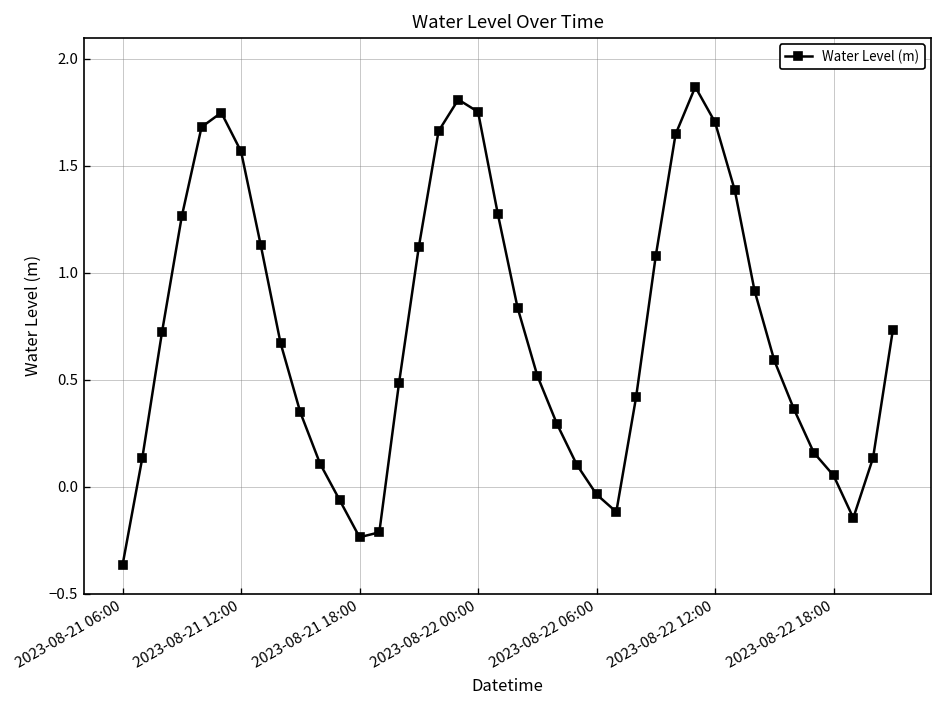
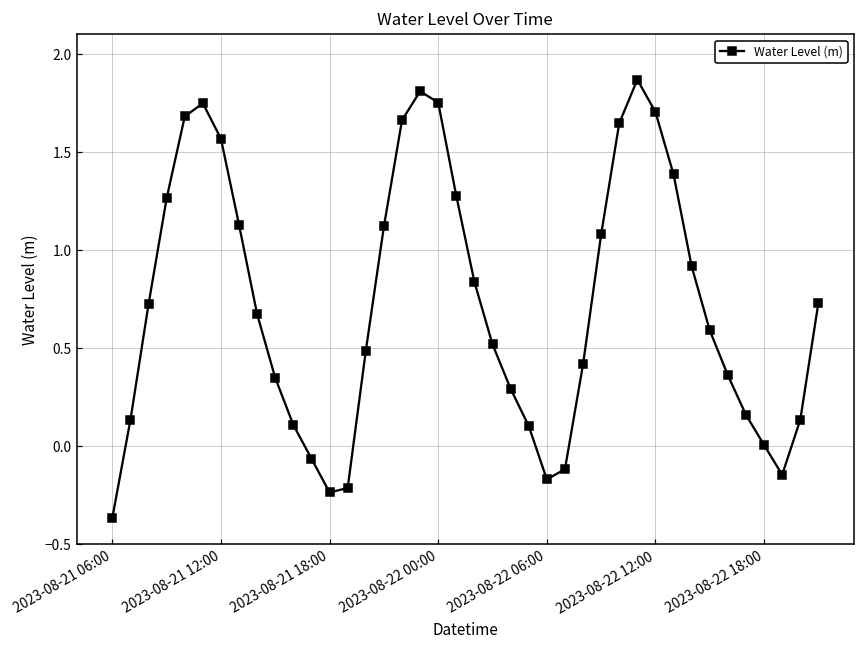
  {
    "2023-08-21 06:00": -0.37,
    "2023-08-21 12:00": 1.57,
    "2023-08-21 18:00": -0.24,
    "2023-08-22 00:00": 1.75,
-   "2023-08-22 06:00": -0.04,
+   "2023-08-22 06:00": -0.17,
    "2023-08-22 12:00": 1.70,
-   "2023-08-22 18:00": 0.05
+   "2023-08-22 18:00": 0.01
  }
